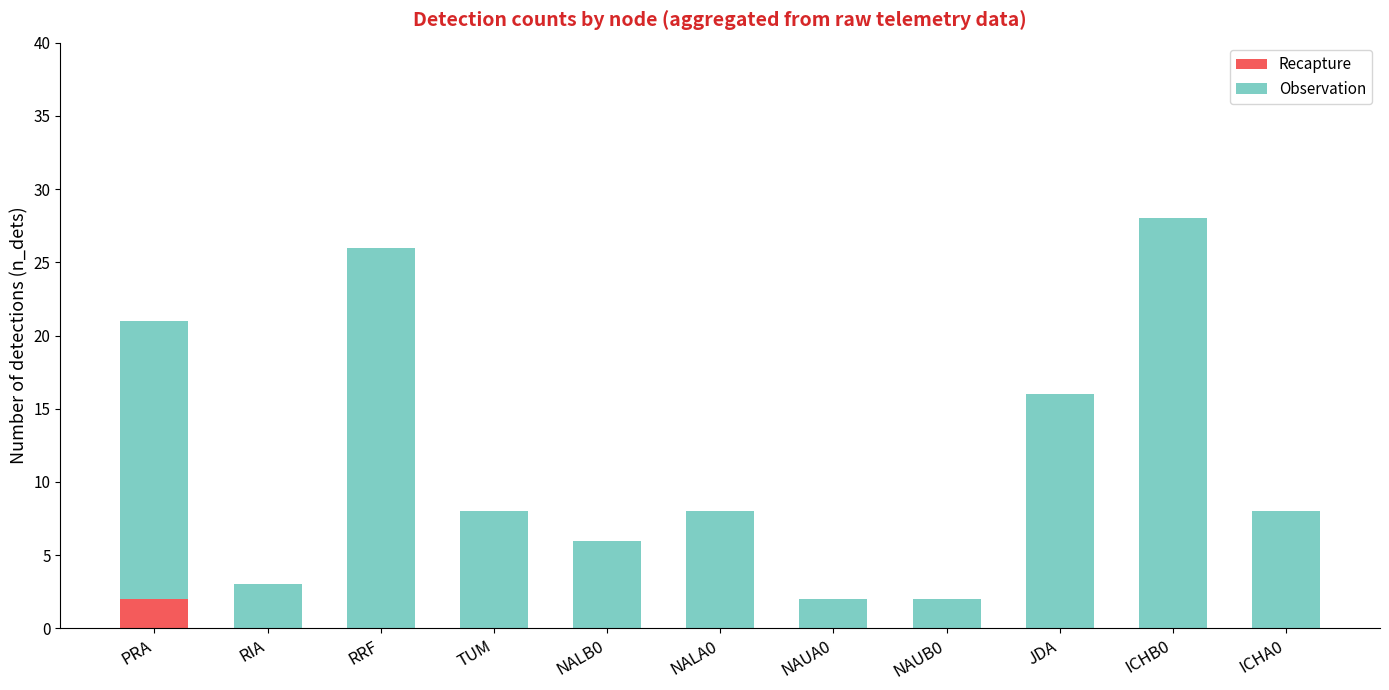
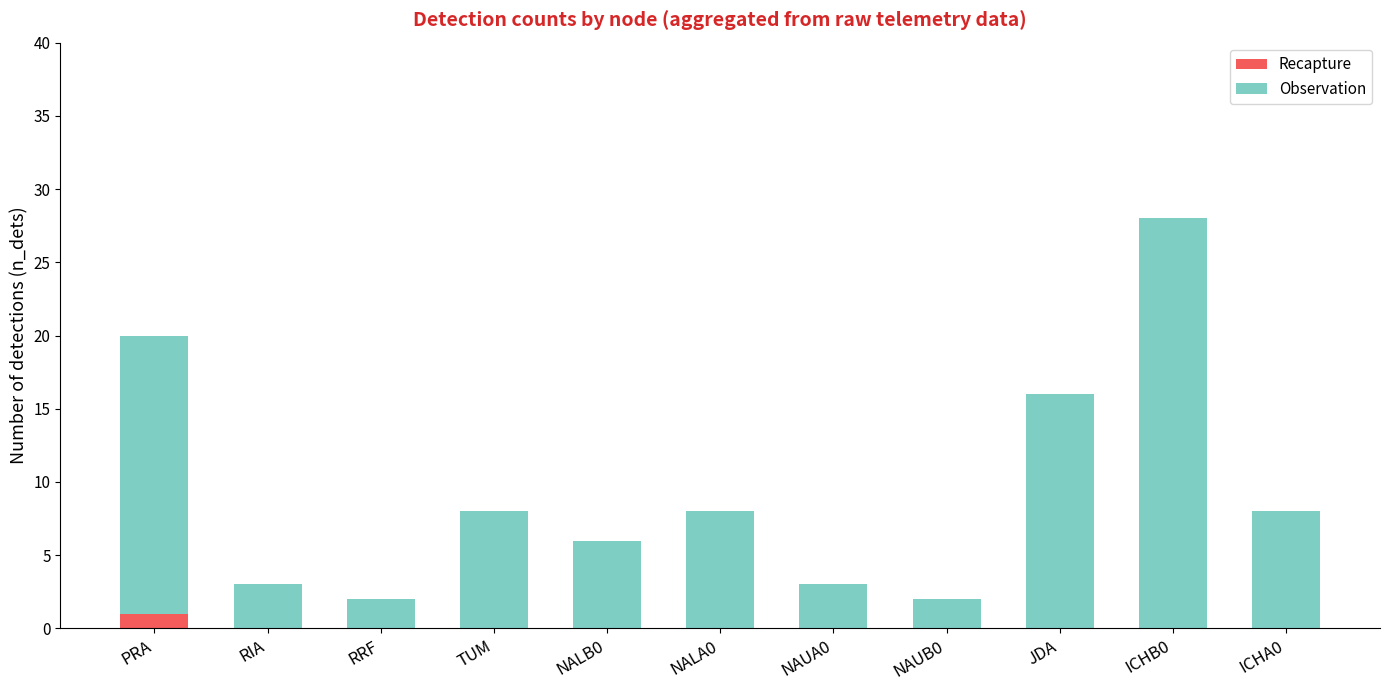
  {
    "Recapture": {
-     "PRA": 2,
+     "PRA": 1,
      "RIA": 0,
      "RRF": 0,
      "TUM": 0,
      "NALB0": 0,
      "NALA0": 0,
      "NAUA0": 0,
      "NAUB0": 0,
      "JDA": 0,
      "ICHB0": 0,
      "ICHA0": 0
    },
    "Observation": {
      "PRA": 19,
      "RIA": 3,
-     "RRF": 26,
+     "RRF": 2,
      "TUM": 8,
      "NALB0": 6,
      "NALA0": 8,
-     "NAUA0": 2,
+     "NAUA0": 3,
      "NAUB0": 2,
      "JDA": 16,
      "ICHB0": 28,
      "ICHA0": 8
    }
  }
